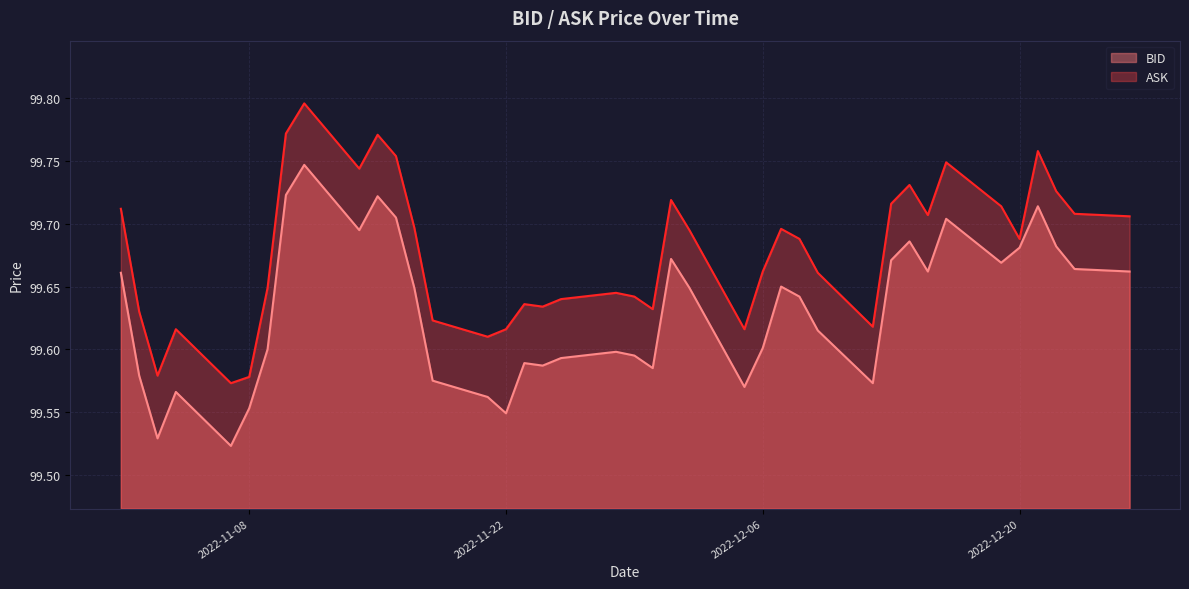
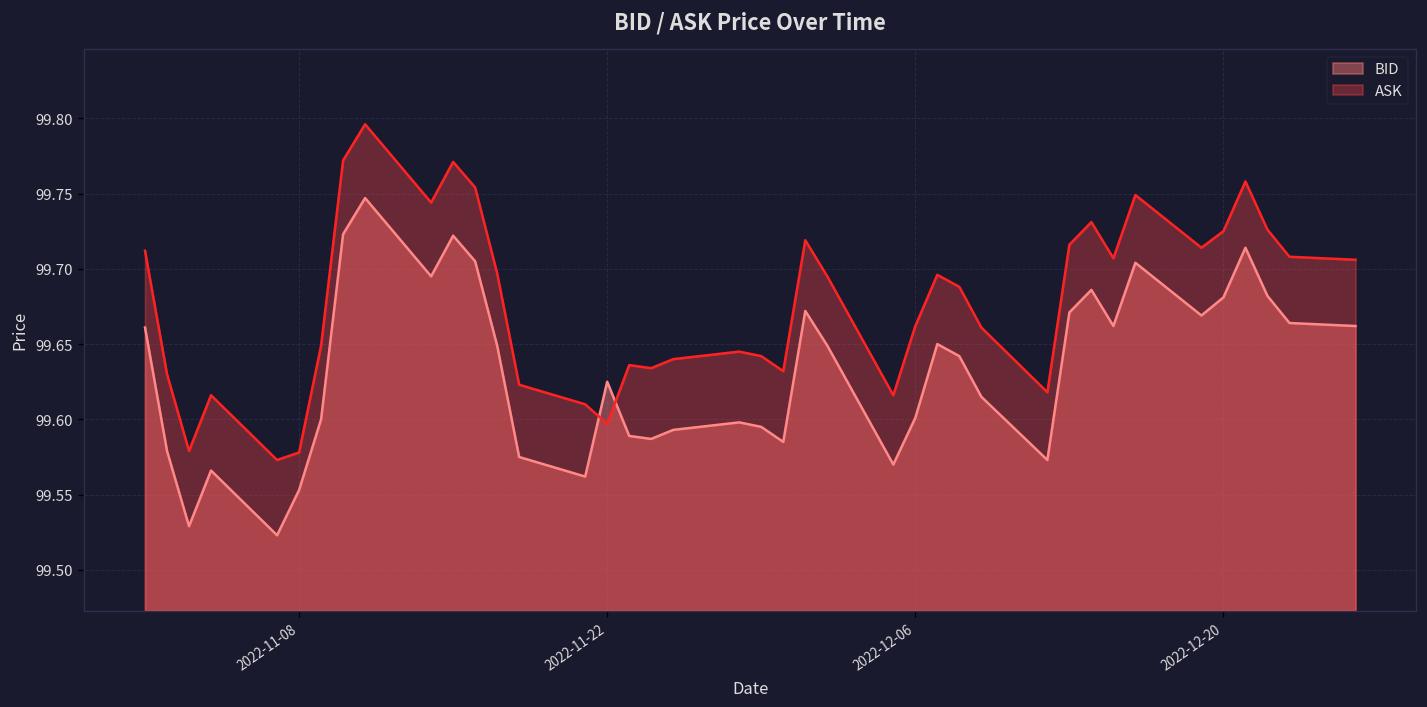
  {
    "BID": {
      "2022-11-08": 99.553,
-     "2022-11-22": 99.549,
+     "2022-11-22": 99.625,
      "2022-12-06": 99.601,
      "2022-12-20": 99.681
    },
    "ASK": {
      "2022-11-08": 99.578,
-     "2022-11-22": 99.616,
+     "2022-11-22": 99.597,
      "2022-12-06": 99.662,
-     "2022-12-20": 99.688
+     "2022-12-20": 99.725
    }
  }
